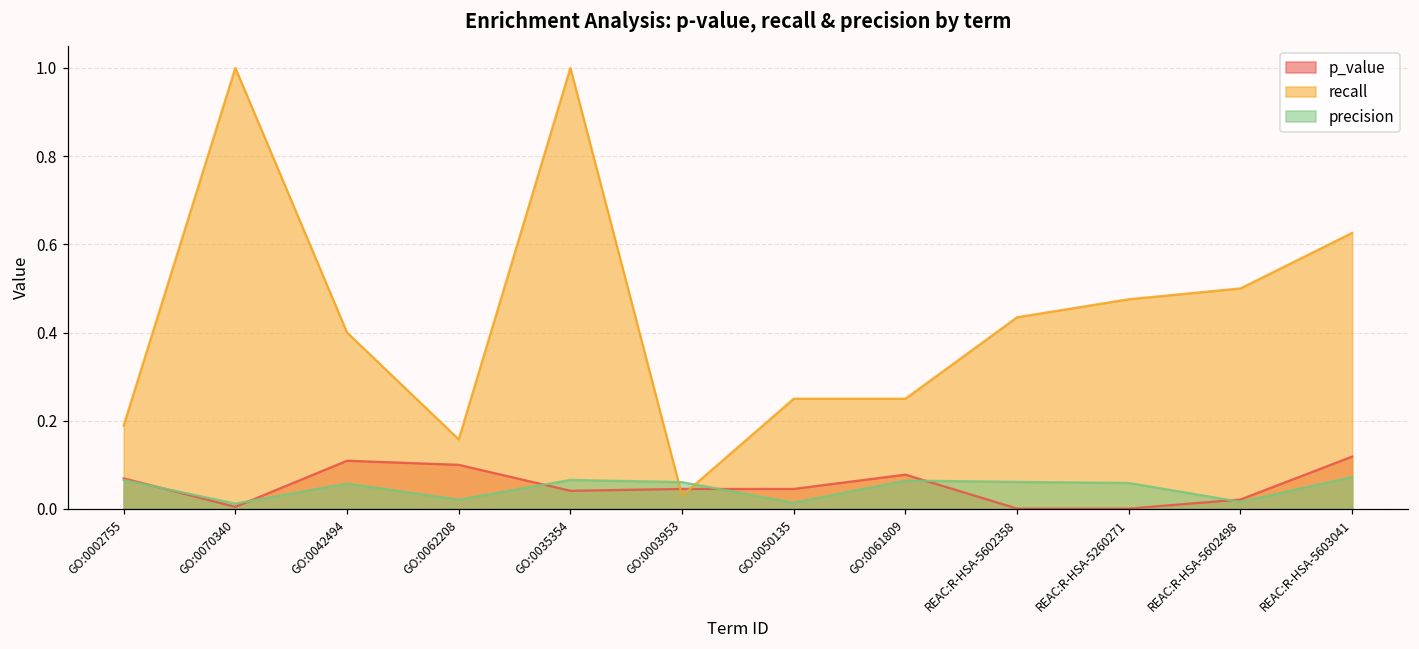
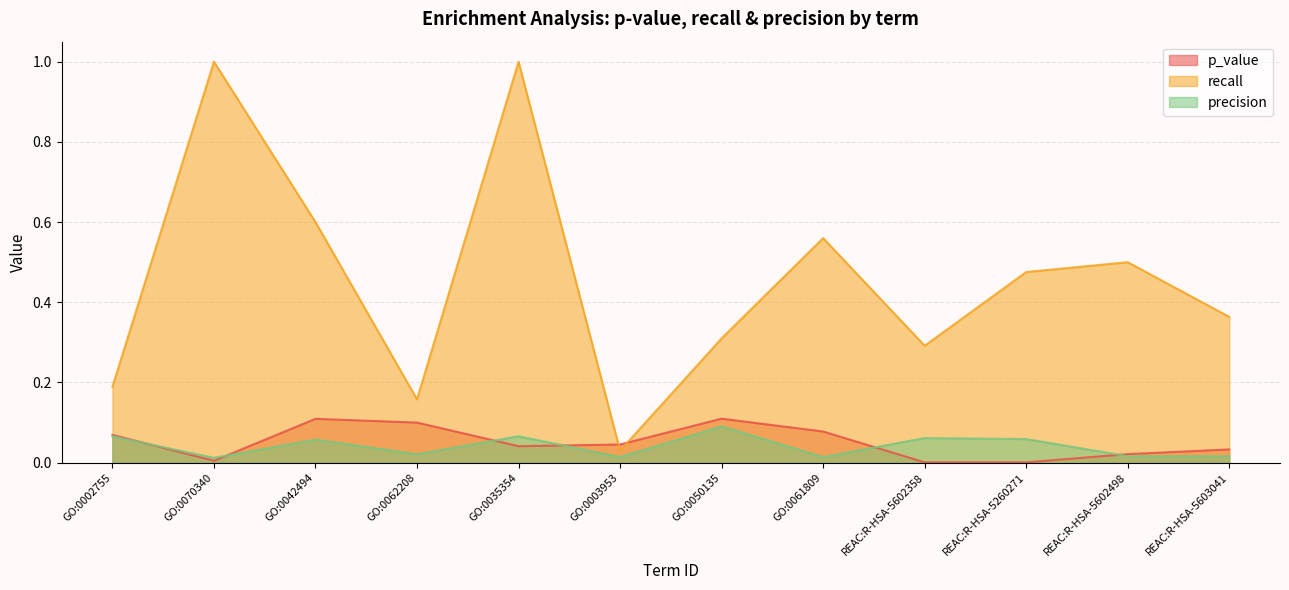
  {
    "p_value": {
      "GO:0070340": 0.00,
      "GO:0042494": 0.11,
      "GO:0062208": 0.10,
      "GO:0035354": 0.04,
      "GO:0003953": 0.05,
-     "GO:0050135": 0.05,
+     "GO:0050135": 0.11,
      "GO:0061809": 0.08,
      "REAC:R-HSA-5602358": 0.00,
      "REAC:R-HSA-5260271": 0.00,
-     "REAC:R-HSA-5603041": 0.12
+     "REAC:R-HSA-5603041": 0.03
    },
    "recall": {
      "GO:0002755": 0.19,
      "GO:0070340": 1.00,
-     "GO:0042494": 0.4,
+     "GO:0042494": 0.6,
      "GO:0062208": 0.16,
      "GO:0035354": 1.00,
      "GO:0003953": 0.03,
-     "GO:0050135": 0.25,
-     "GO:0061809": 0.25,
-     "REAC:R-HSA-5602358": 0.43,
+     "GO:0050135": 0.31,
+     "GO:0061809": 0.56,
+     "REAC:R-HSA-5602358": 0.29,
      "REAC:R-HSA-5260271": 0.48,
      "REAC:R-HSA-5602498": 0.50,
-     "REAC:R-HSA-5603041": 0.63
+     "REAC:R-HSA-5603041": 0.36
    },
    "precision": {
      "GO:0070340": 0.01,
      "GO:0042494": 0.06,
      "GO:0062208": 0.02,
      "GO:0035354": 0.07,
-     "GO:0003953": 0.06,
-     "GO:0050135": 0.01,
-     "GO:0061809": 0.06,
+     "GO:0003953": 0.01,
+     "GO:0050135": 0.09,
+     "GO:0061809": 0.01,
      "REAC:R-HSA-5602358": 0.06,
      "REAC:R-HSA-5260271": 0.06,
-     "REAC:R-HSA-5603041": 0.07
+     "REAC:R-HSA-5603041": 0.02
    }
  }
